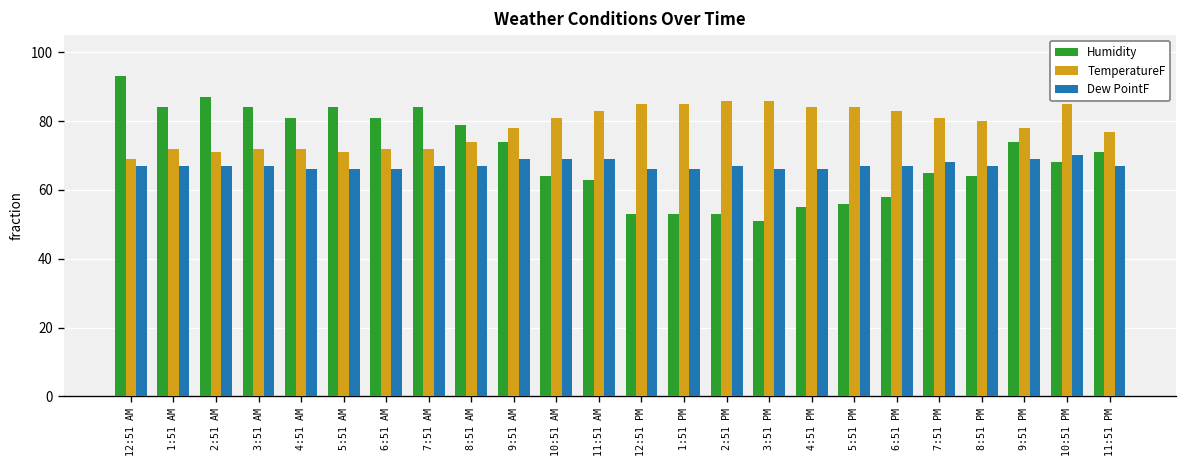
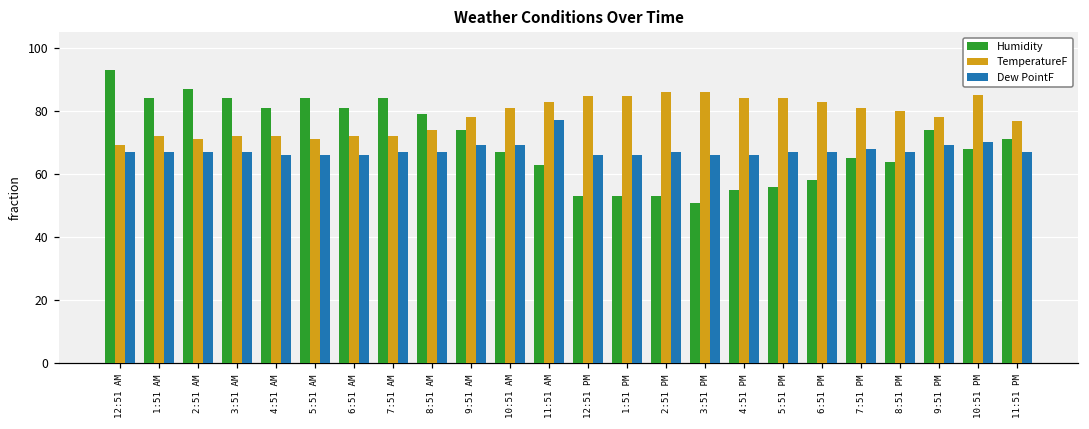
  {
    "Humidity": {
      "12:51 AM": 93,
      "1:51 AM": 84,
      "2:51 AM": 87,
      "3:51 AM": 84,
      "4:51 AM": 81,
      "5:51 AM": 84,
      "6:51 AM": 81,
      "7:51 AM": 84,
      "8:51 AM": 79,
      "9:51 AM": 74,
-     "10:51 AM": 64,
+     "10:51 AM": 67,
      "11:51 AM": 63,
      "12:51 PM": 53,
      "1:51 PM": 53,
      "2:51 PM": 53,
      "3:51 PM": 51,
      "4:51 PM": 55,
      "5:51 PM": 56,
      "6:51 PM": 58,
      "7:51 PM": 65,
      "8:51 PM": 64,
      "9:51 PM": 74,
      "10:51 PM": 68,
      "11:51 PM": 71
    },
    "TemperatureF": {
      "12:51 AM": 69,
      "1:51 AM": 72,
      "2:51 AM": 71,
      "3:51 AM": 72,
      "4:51 AM": 72,
      "5:51 AM": 71,
      "6:51 AM": 72,
      "7:51 AM": 72,
      "8:51 AM": 74,
      "9:51 AM": 78,
      "10:51 AM": 81,
      "11:51 AM": 83,
      "12:51 PM": 85,
      "1:51 PM": 85,
      "2:51 PM": 86,
      "3:51 PM": 86,
      "4:51 PM": 84,
      "5:51 PM": 84,
      "6:51 PM": 83,
      "7:51 PM": 81,
      "8:51 PM": 80,
      "9:51 PM": 78,
      "10:51 PM": 85,
      "11:51 PM": 77
    },
    "Dew PointF": {
      "12:51 AM": 67,
      "1:51 AM": 67,
      "2:51 AM": 67,
      "3:51 AM": 67,
      "4:51 AM": 66,
      "5:51 AM": 66,
      "6:51 AM": 66,
      "7:51 AM": 67,
      "8:51 AM": 67,
      "9:51 AM": 69,
      "10:51 AM": 69,
-     "11:51 AM": 69,
+     "11:51 AM": 77,
      "12:51 PM": 66,
      "1:51 PM": 66,
      "2:51 PM": 67,
      "3:51 PM": 66,
      "4:51 PM": 66,
      "5:51 PM": 67,
      "6:51 PM": 67,
      "7:51 PM": 68,
      "8:51 PM": 67,
      "9:51 PM": 69,
      "10:51 PM": 70,
      "11:51 PM": 67
    }
  }
